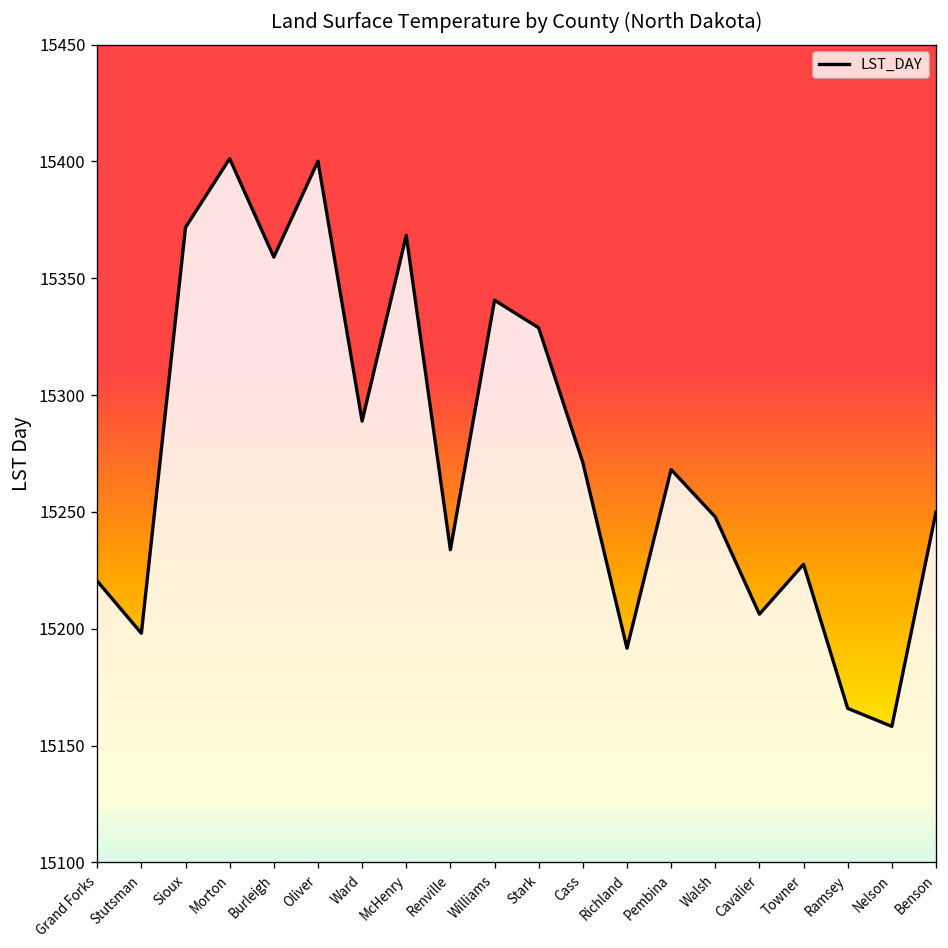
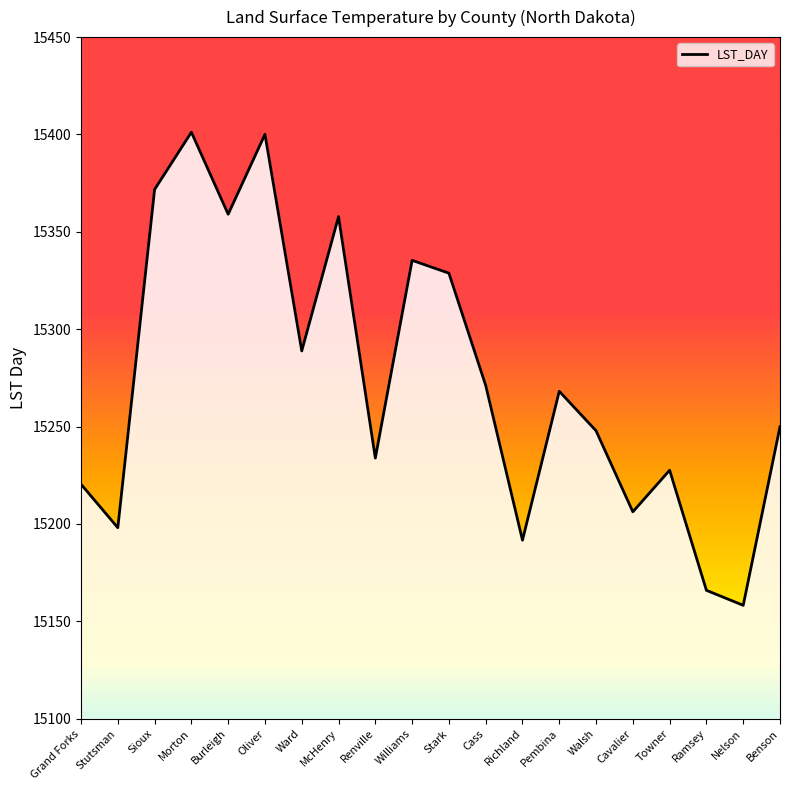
  {
    "Grand Forks": 15220,
    "Stutsman": 15198,
    "Sioux": 15372,
    "Morton": 15401,
    "Burleigh": 15359,
    "Oliver": 15400,
    "Ward": 15289,
-   "McHenry": 15368,
+   "McHenry": 15358,
    "Renville": 15234,
-   "Williams": 15341,
+   "Williams": 15335,
    "Stark": 15329,
    "Cass": 15271,
    "Richland": 15192,
    "Pembina": 15268,
    "Walsh": 15248,
    "Cavalier": 15206,
    "Towner": 15228,
    "Ramsey": 15166,
    "Nelson": 15158,
    "Benson": 15250
  }
